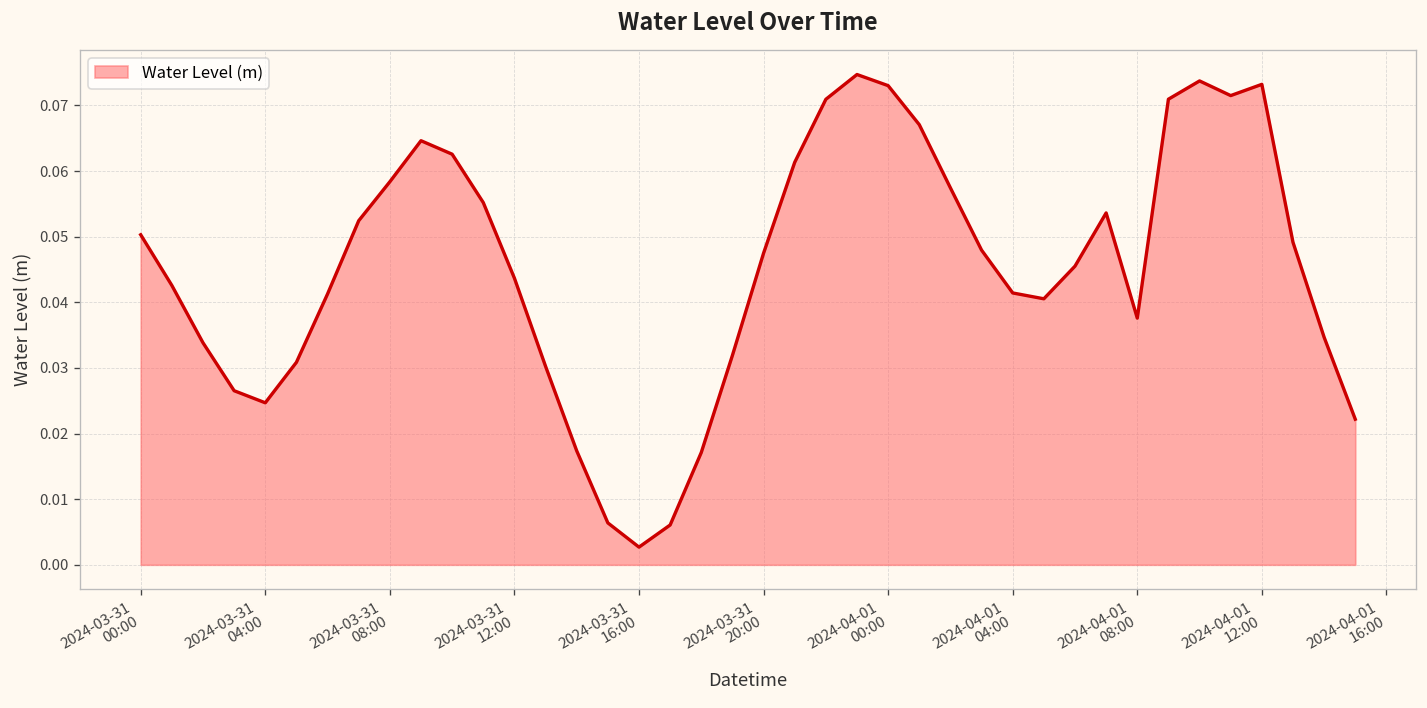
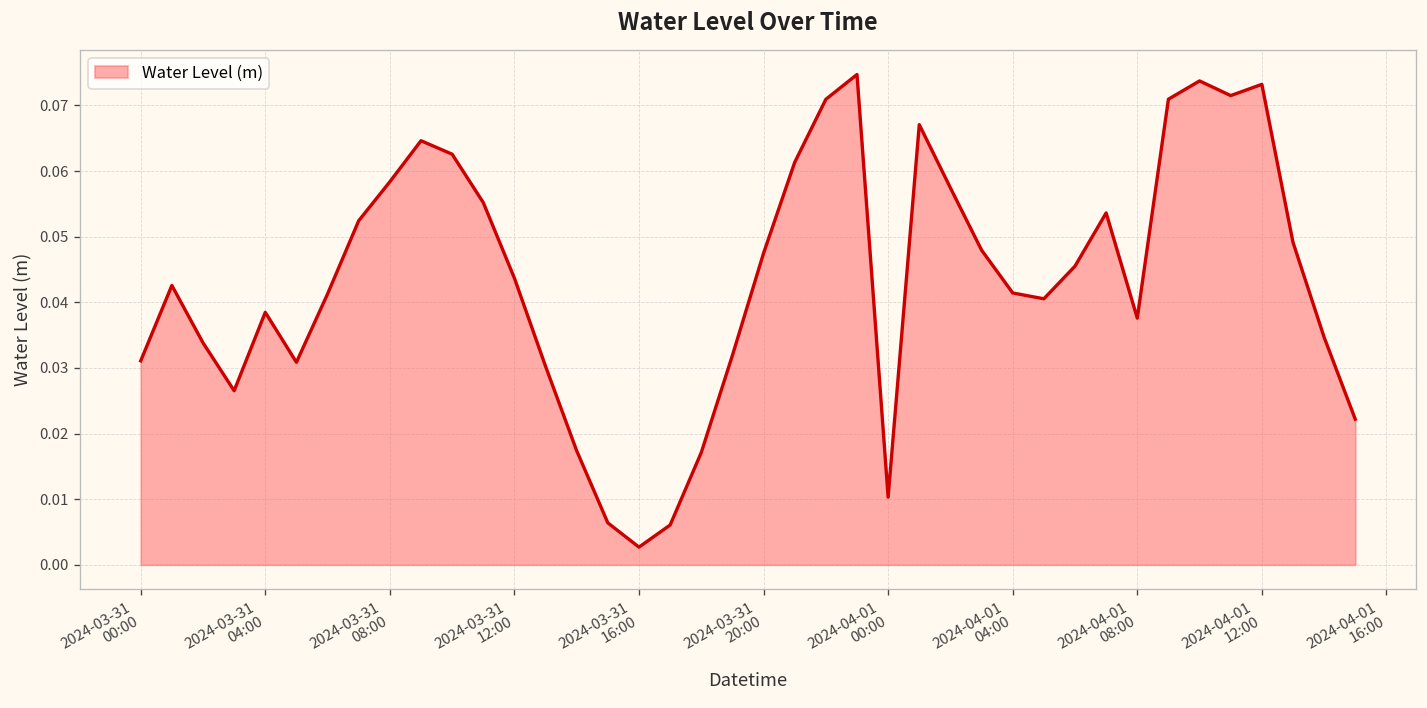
  {
-   "2024-03-31 00:00": 0.050,
-   "2024-03-31 04:00": 0.025,
+   "2024-03-31 00:00": 0.031,
+   "2024-03-31 04:00": 0.038,
    "2024-03-31 08:00": 0.058,
    "2024-03-31 12:00": 0.044,
    "2024-03-31 16:00": 0.003,
    "2024-03-31 20:00": 0.047,
-   "2024-04-01 00:00": 0.073,
+   "2024-04-01 00:00": 0.010,
    "2024-04-01 04:00": 0.041,
    "2024-04-01 08:00": 0.038,
    "2024-04-01 12:00": 0.073
  }
